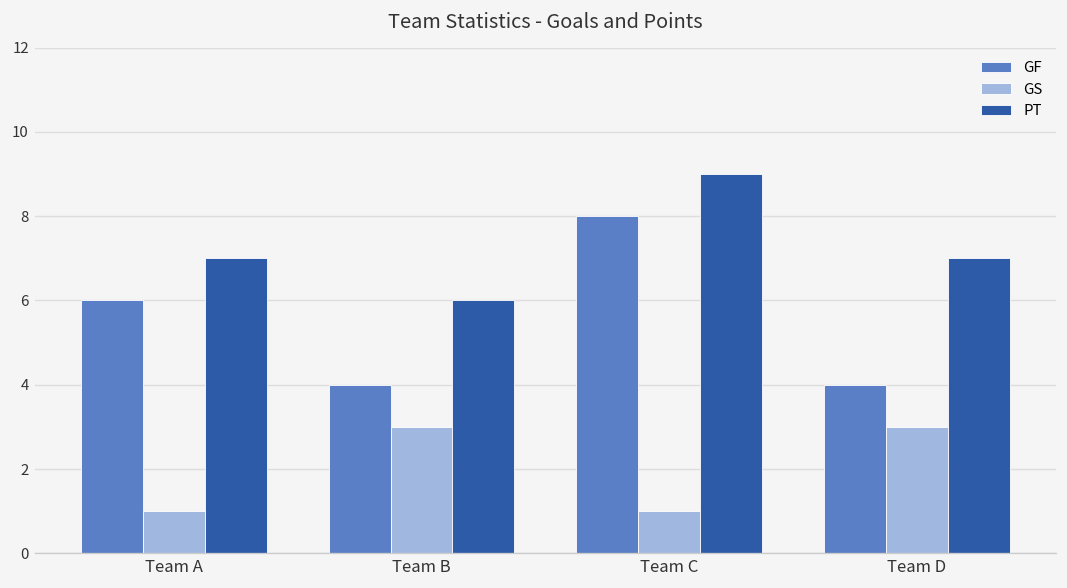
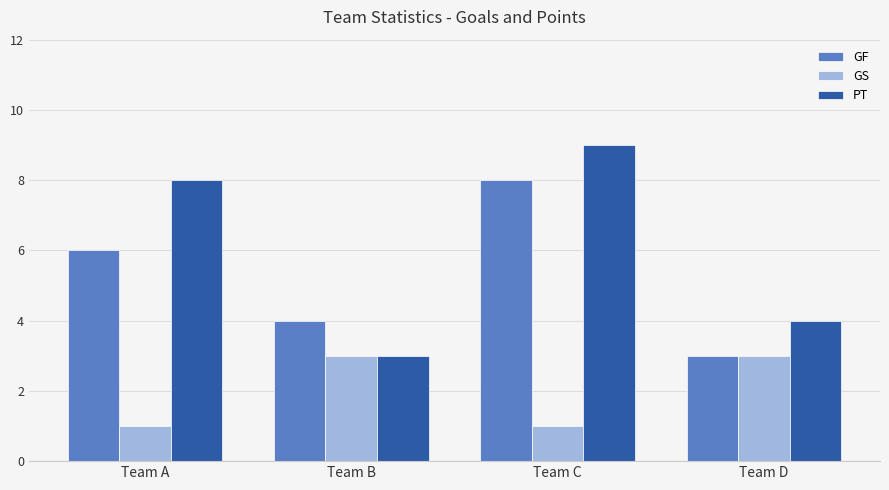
  {
    "GF": {
      "Team A": 6,
      "Team B": 4,
      "Team C": 8,
-     "Team D": 4
+     "Team D": 3
    },
    "GS": {
      "Team A": 1,
      "Team B": 3,
      "Team C": 1,
      "Team D": 3
    },
    "PT": {
-     "Team A": 7,
-     "Team B": 6,
+     "Team A": 8,
+     "Team B": 3,
      "Team C": 9,
-     "Team D": 7
+     "Team D": 4
    }
  }
